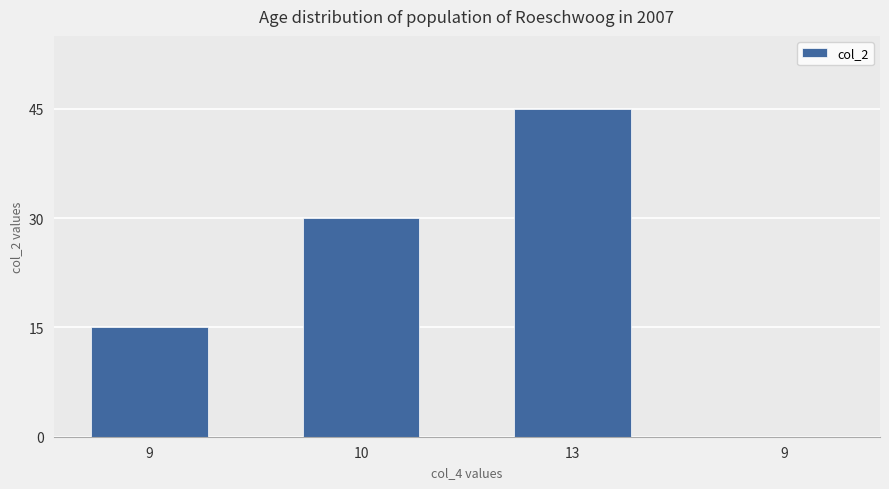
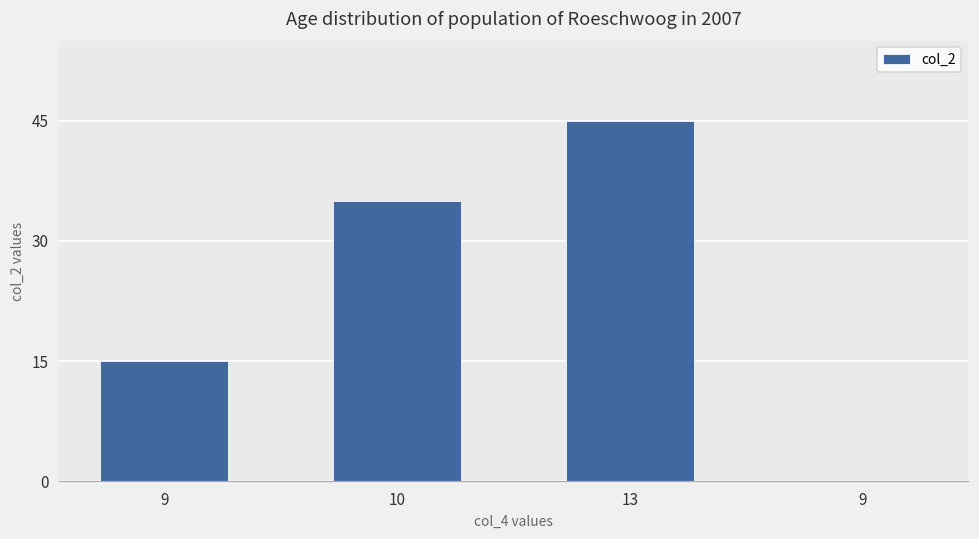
  {
-   "10": 30,
+   "10": 35,
    "13": 45
  }
